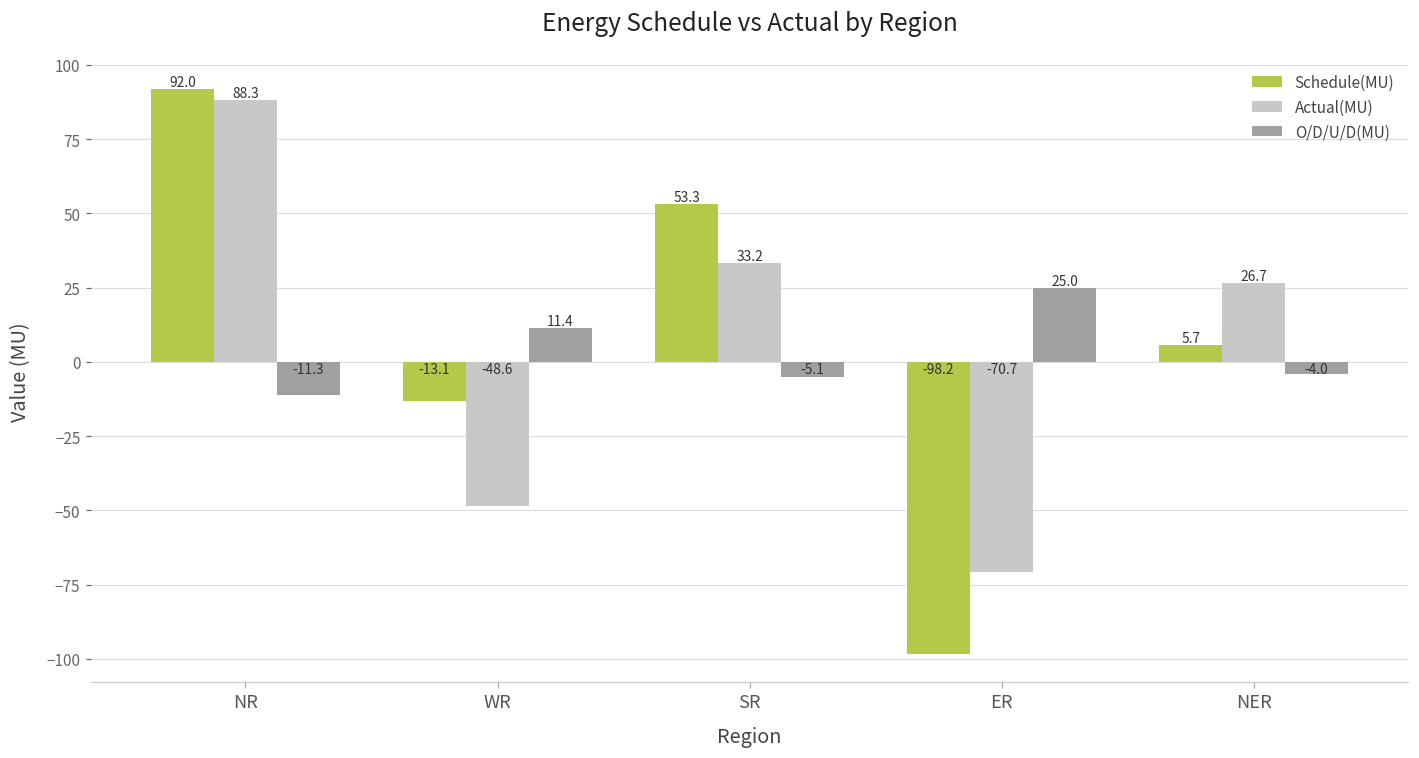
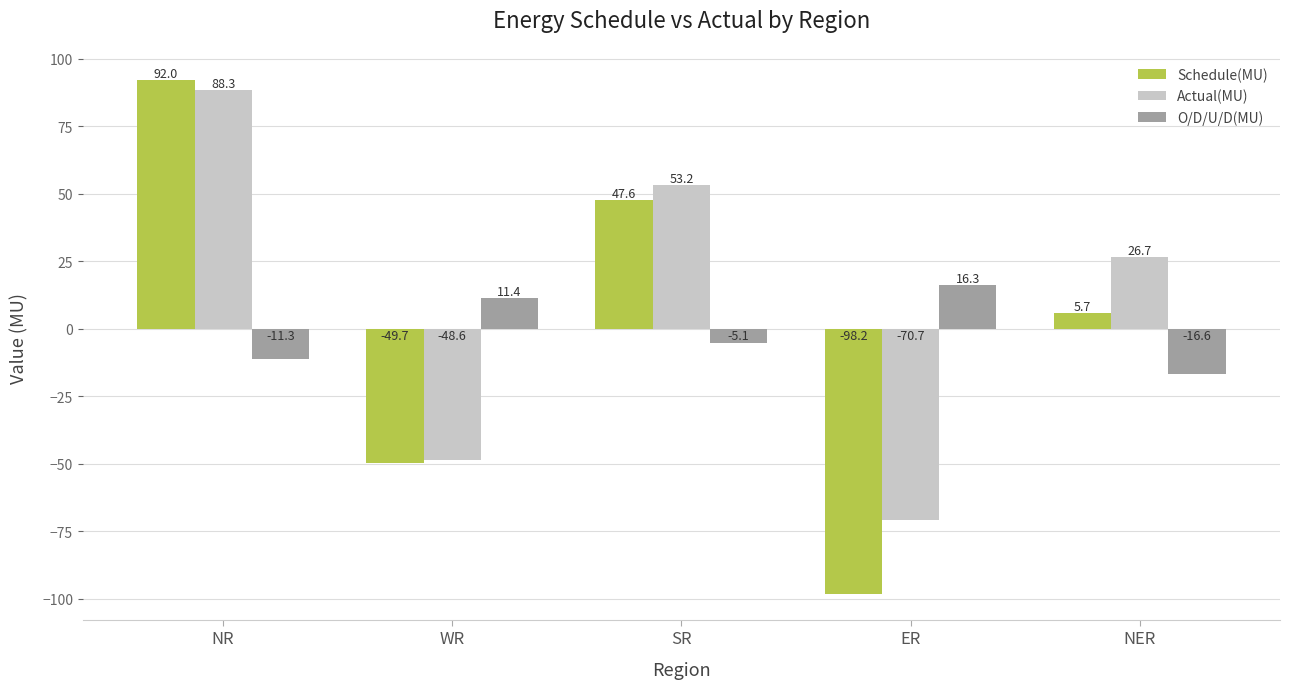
  {
    "Schedule(MU)": {
      "NR": 92.0,
-     "WR": -13.1,
-     "SR": 53.3,
+     "WR": -49.7,
+     "SR": 47.6,
      "ER": -98.2,
      "NER": 5.7
    },
    "Actual(MU)": {
      "NR": 88.3,
      "WR": -48.6,
-     "SR": 33.2,
+     "SR": 53.2,
      "ER": -70.7,
      "NER": 26.7
    },
    "O/D/U/D(MU)": {
      "NR": -11.3,
      "WR": 11.4,
      "SR": -5.1,
-     "ER": 25.0,
-     "NER": -4.0
+     "ER": 16.3,
+     "NER": -16.6
    }
  }
